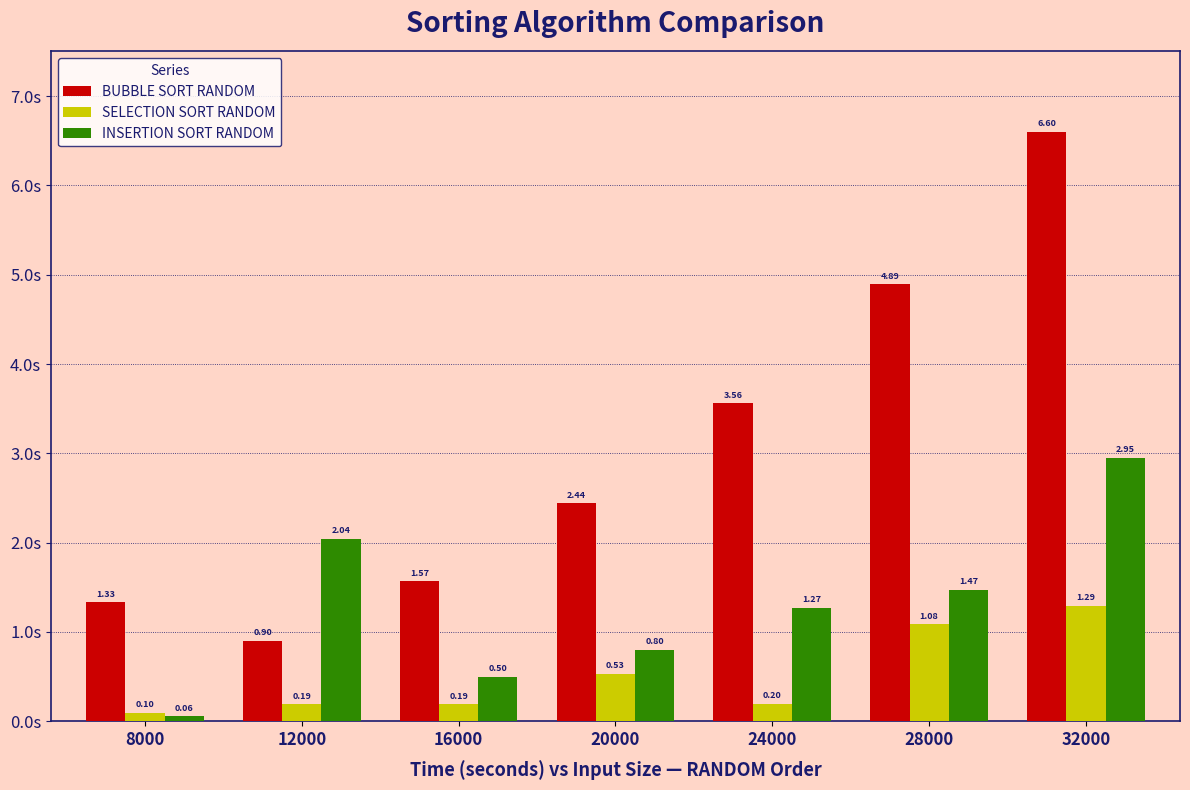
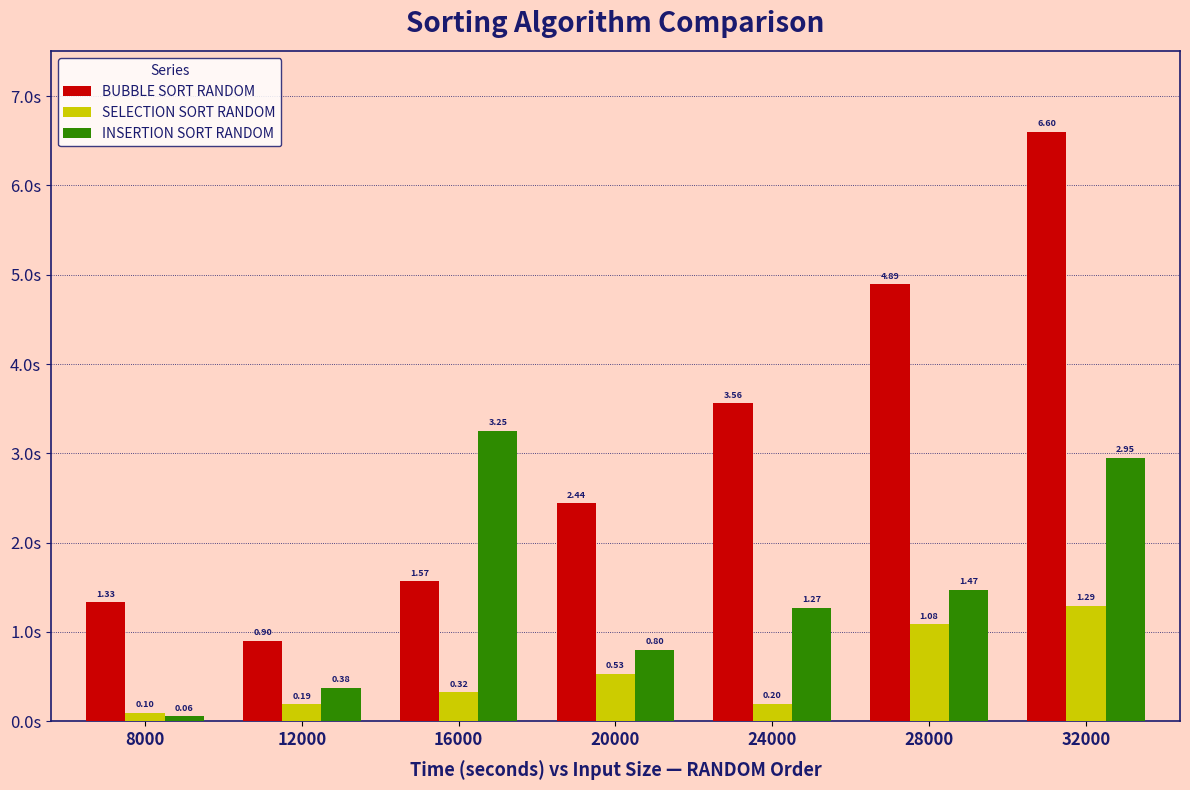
  {
    "BUBBLE SORT RANDOM": {
      "8000": 1.33,
      "12000": 0.90,
      "16000": 1.57,
      "20000": 2.44,
      "24000": 3.56,
      "28000": 4.89,
      "32000": 6.60
    },
    "SELECTION SORT RANDOM": {
      "8000": 0.10,
      "12000": 0.19,
-     "16000": 0.19,
+     "16000": 0.32,
      "20000": 0.53,
      "24000": 0.20,
      "28000": 1.08,
      "32000": 1.29
    },
    "INSERTION SORT RANDOM": {
      "8000": 0.06,
-     "12000": 2.04,
-     "16000": 0.50,
+     "12000": 0.38,
+     "16000": 3.25,
      "20000": 0.80,
      "24000": 1.27,
      "28000": 1.47,
      "32000": 2.95
    }
  }
